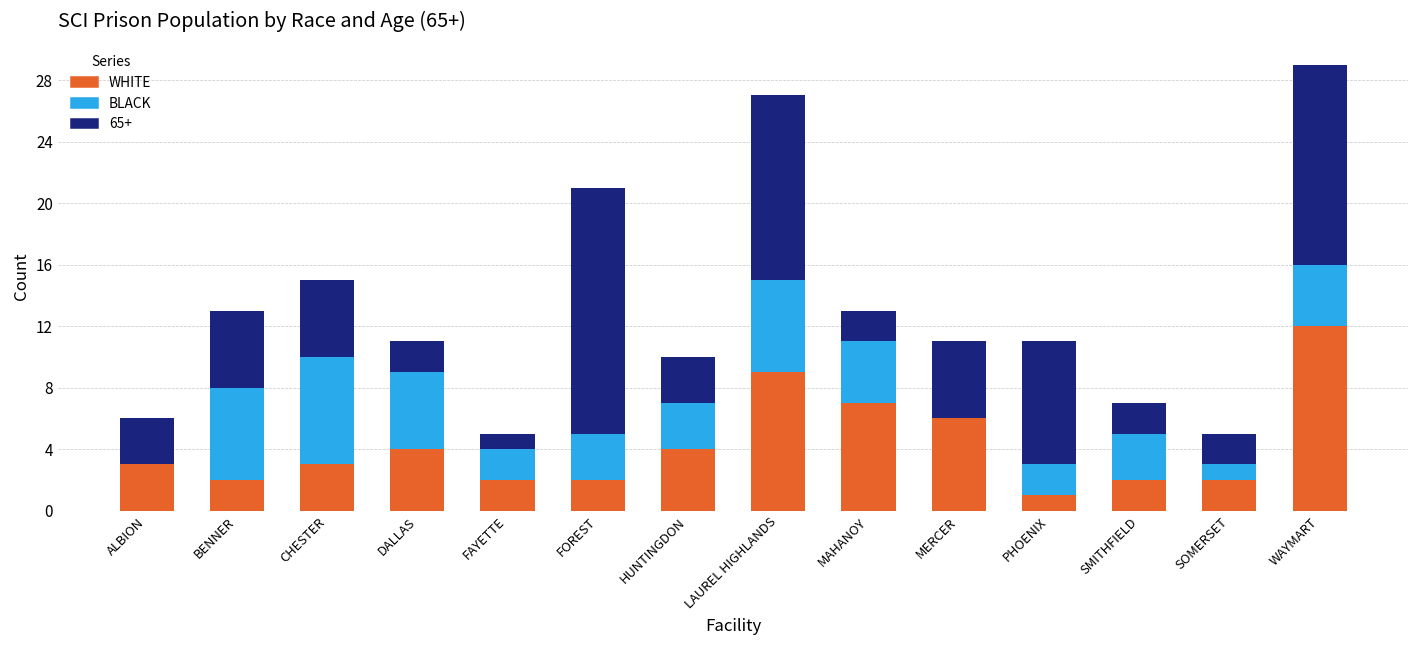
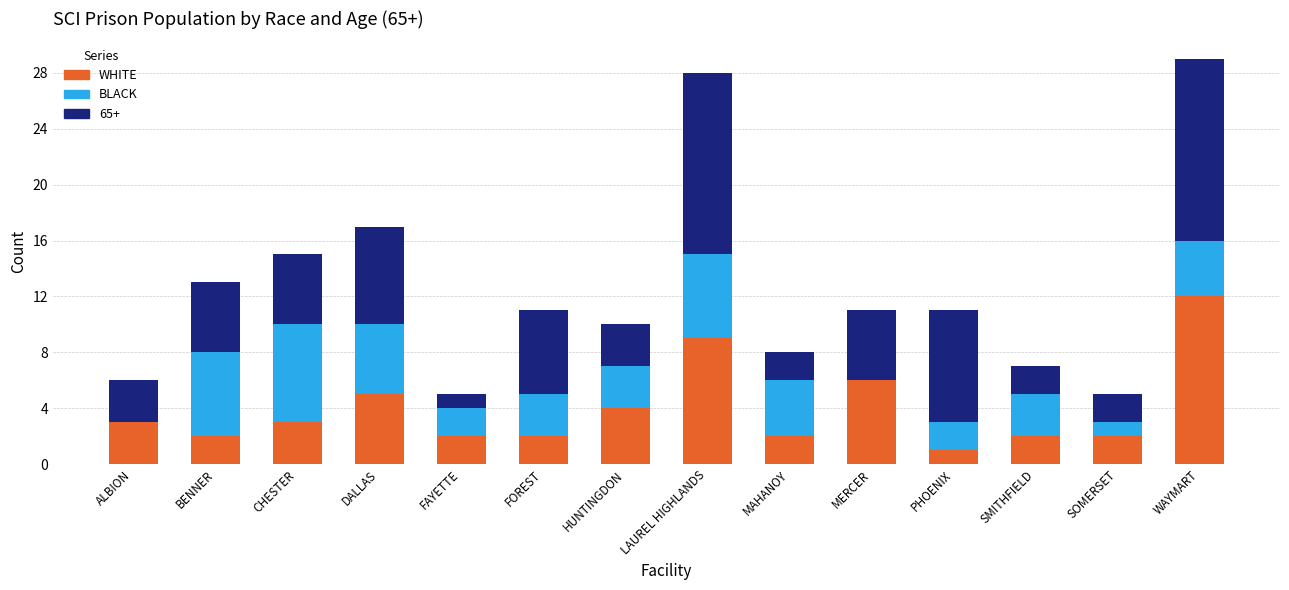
  {
    "WHITE": {
      "ALBION": 3,
      "BENNER": 2,
      "CHESTER": 3,
-     "DALLAS": 4,
+     "DALLAS": 5,
      "FAYETTE": 2,
      "FOREST": 2,
      "HUNTINGDON": 4,
      "LAUREL HIGHLANDS": 9,
-     "MAHANOY": 7,
+     "MAHANOY": 2,
      "MERCER": 6,
      "PHOENIX": 1,
      "SMITHFIELD": 2,
      "SOMERSET": 2,
      "WAYMART": 12
    },
    "BLACK": {
      "ALBION": 0,
      "BENNER": 6,
      "CHESTER": 7,
      "DALLAS": 5,
      "FAYETTE": 2,
      "FOREST": 3,
      "HUNTINGDON": 3,
      "LAUREL HIGHLANDS": 6,
      "MAHANOY": 4,
      "MERCER": 0,
      "PHOENIX": 2,
      "SMITHFIELD": 3,
      "SOMERSET": 1,
      "WAYMART": 4
    },
    "65+": {
      "ALBION": 3,
      "BENNER": 5,
      "CHESTER": 5,
-     "DALLAS": 2,
+     "DALLAS": 7,
      "FAYETTE": 1,
-     "FOREST": 16,
+     "FOREST": 6,
      "HUNTINGDON": 3,
-     "LAUREL HIGHLANDS": 12,
+     "LAUREL HIGHLANDS": 13,
      "MAHANOY": 2,
      "MERCER": 5,
      "PHOENIX": 8,
      "SMITHFIELD": 2,
      "SOMERSET": 2,
      "WAYMART": 13
    }
  }
